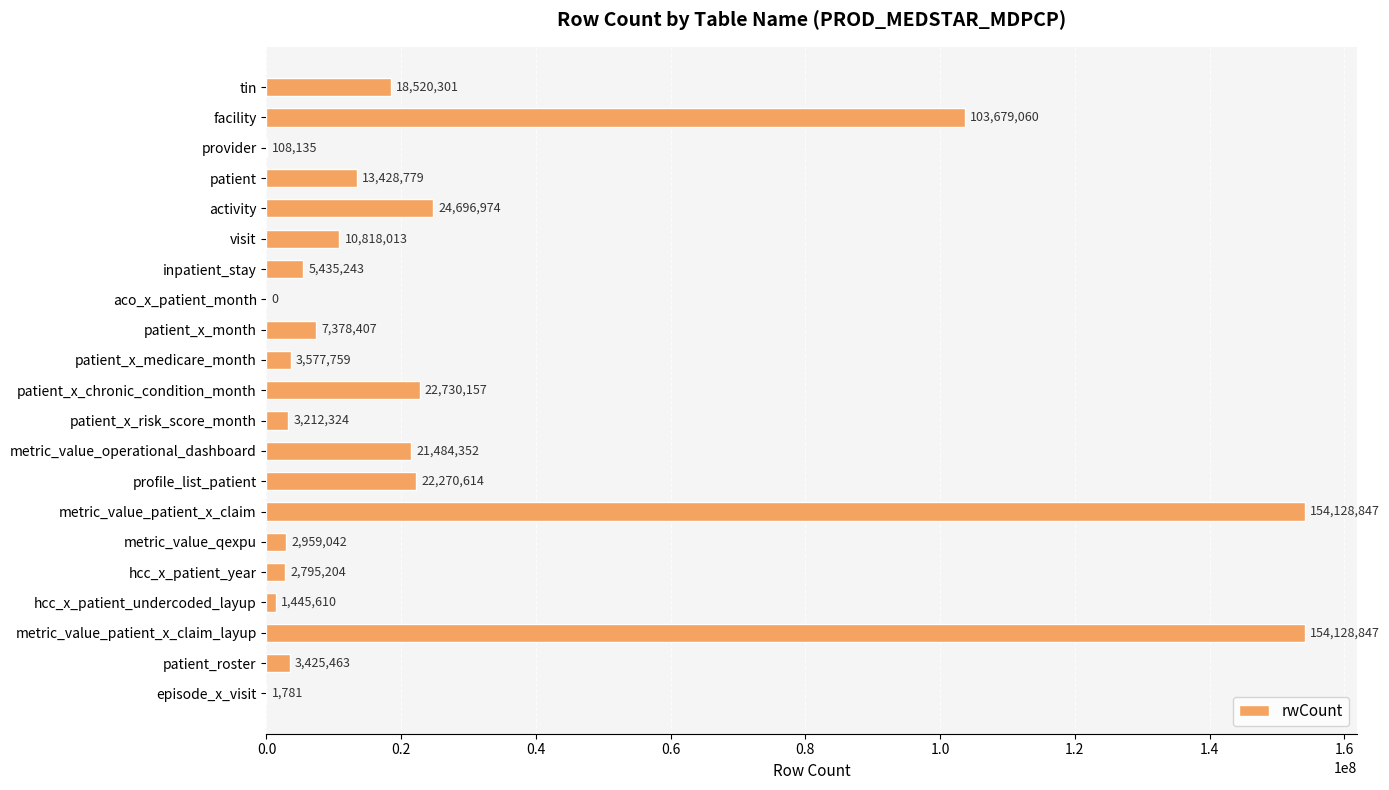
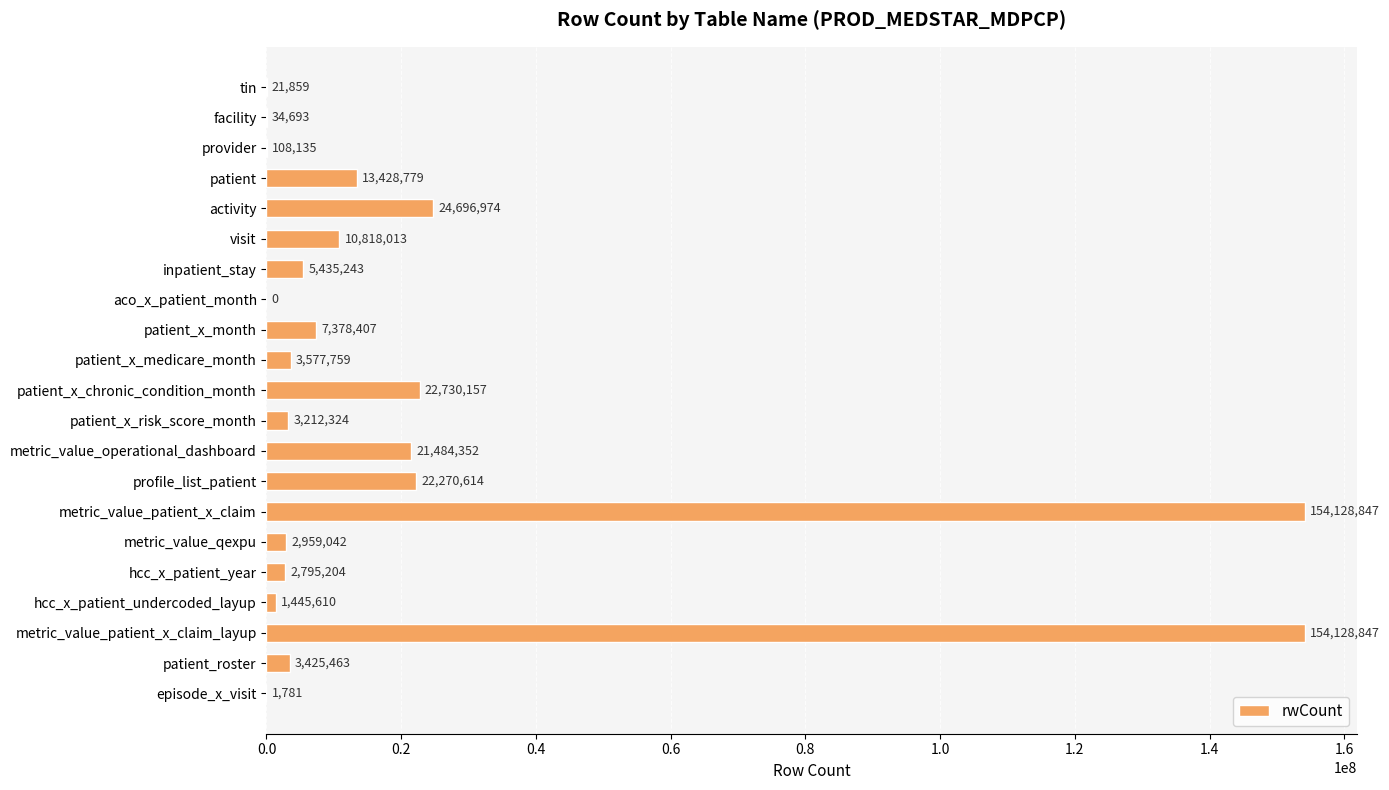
  {
-   "tin": "18,520,301",
-   "facility": "103,679,060",
+   "tin": "21,859",
+   "facility": "34,693",
    "provider": "108,135",
    "patient": "13,428,779",
    "activity": "24,696,974",
    "visit": "10,818,013",
    "inpatient_stay": "5,435,243",
    "aco_x_patient_month": "0",
    "patient_x_month": "7,378,407",
    "patient_x_medicare_month": "3,577,759",
    "patient_x_chronic_condition_month": "22,730,157",
    "patient_x_risk_score_month": "3,212,324",
    "metric_value_operational_dashboard": "21,484,352",
    "profile_list_patient": "22,270,614",
    "metric_value_patient_x_claim": "154,128,847",
    "metric_value_qexpu": "2,959,042",
    "hcc_x_patient_year": "2,795,204",
    "hcc_x_patient_undercoded_layup": "1,445,610",
    "metric_value_patient_x_claim_layup": "154,128,847",
    "patient_roster": "3,425,463",
    "episode_x_visit": "1,781"
  }
